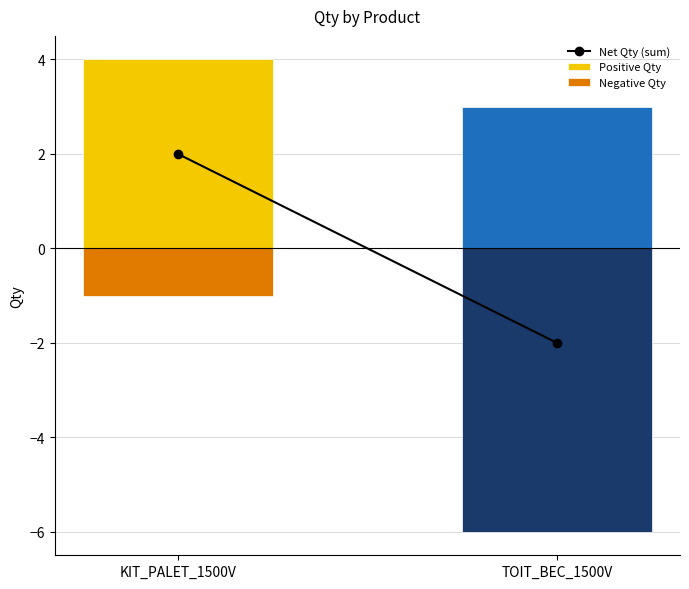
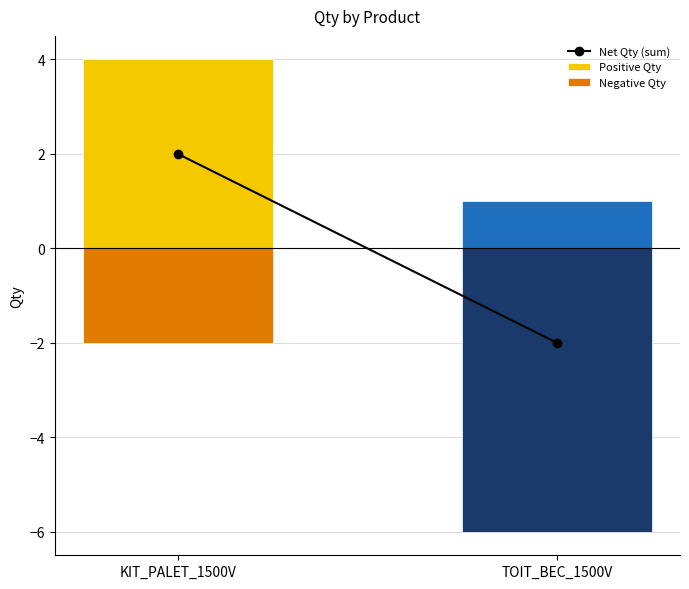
  {
    "Net Qty (sum)": {
      "KIT_PALET_1500V": 2,
      "TOIT_BEC_1500V": -2
    },
    "Positive Qty": {
      "KIT_PALET_1500V": 4,
-     "TOIT_BEC_1500V": 3
+     "TOIT_BEC_1500V": 1
    },
    "Negative Qty": {
-     "KIT_PALET_1500V": -1,
+     "KIT_PALET_1500V": -2,
      "TOIT_BEC_1500V": -6
    }
  }
